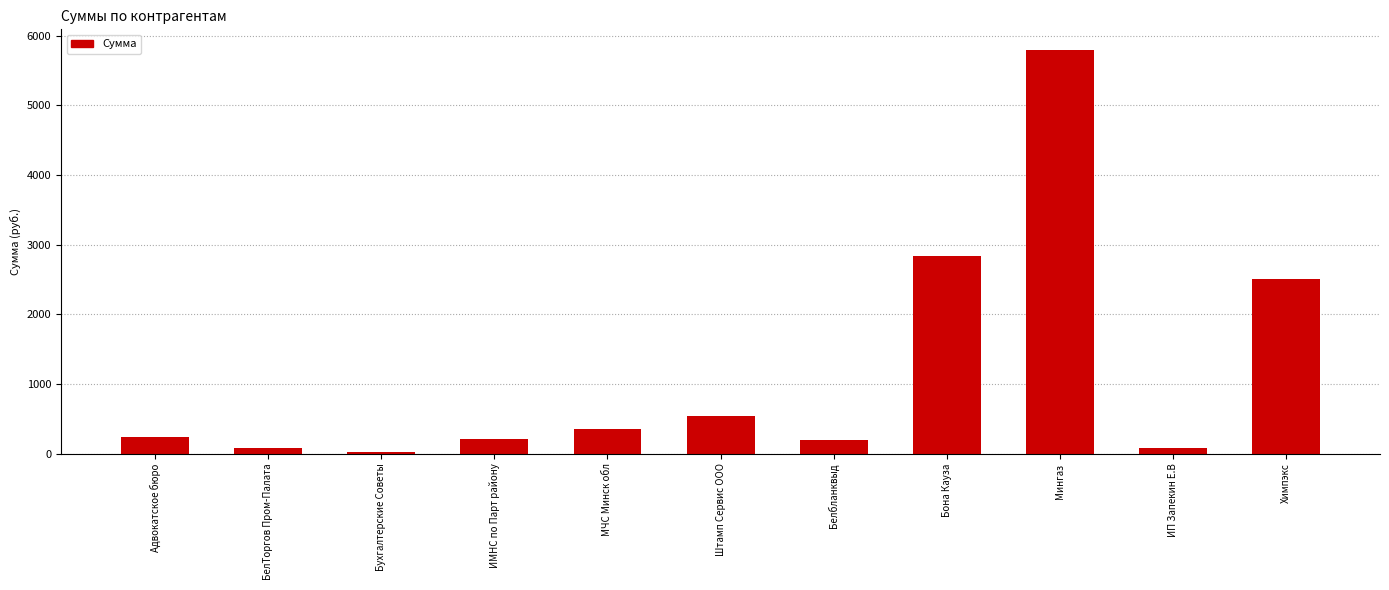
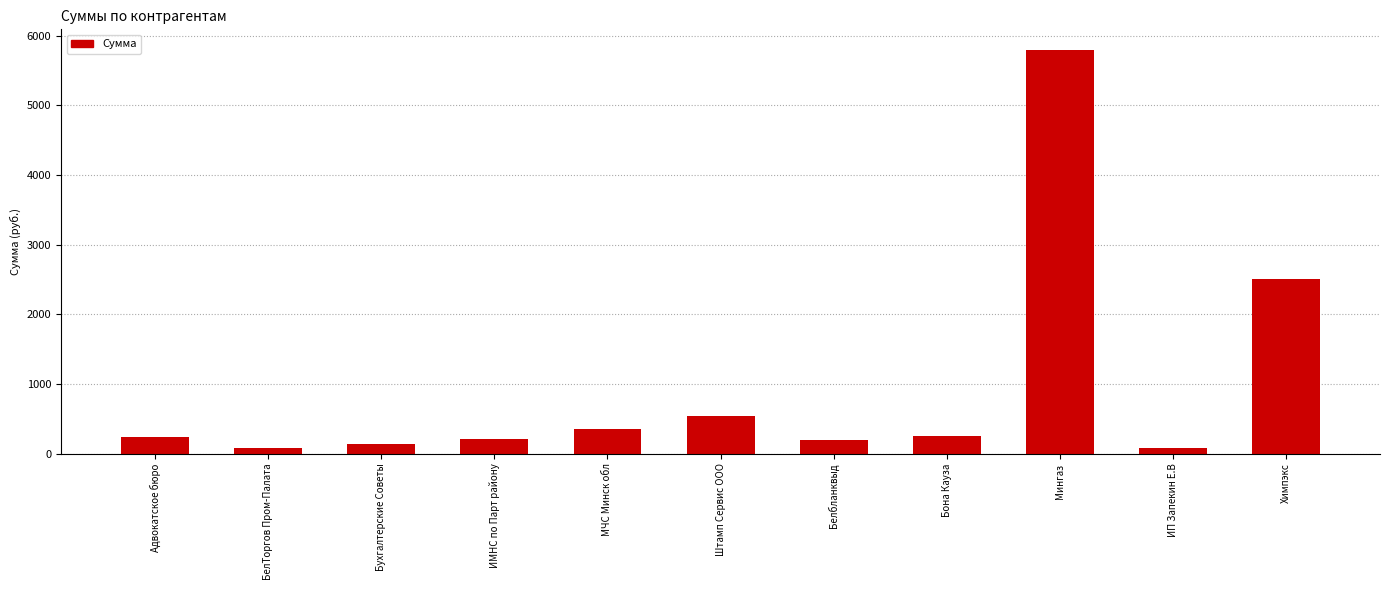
  {
    "Адвокатское бюро": 200,
    "БелТоргов Пром-Палата": 100,
-   "Бухгалтерские Советы": 0,
+   "Бухгалтерские Советы": 100,
    "ИМНС по Парт району": 200,
    "МЧС Минск обл": 400,
    "Штамп Сервис ООО": 500,
    "Белбланквыд": 200,
-   "Бона Кауза": 2800,
+   "Бона Кауза": 300,
    "Мингаз": 5800,
    "ИП Запекин Е.В": 100,
    "Химпэкс": 2500
  }
